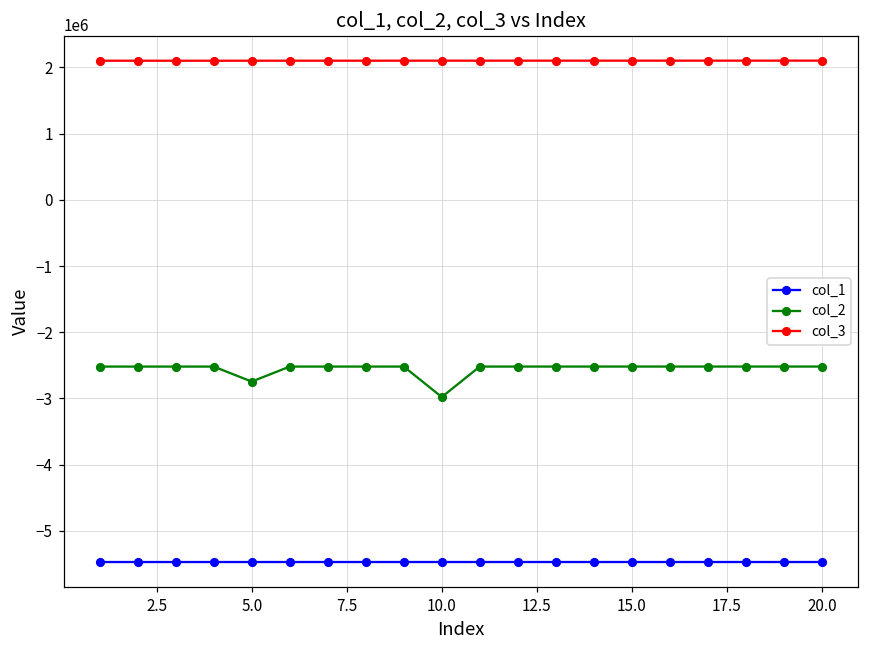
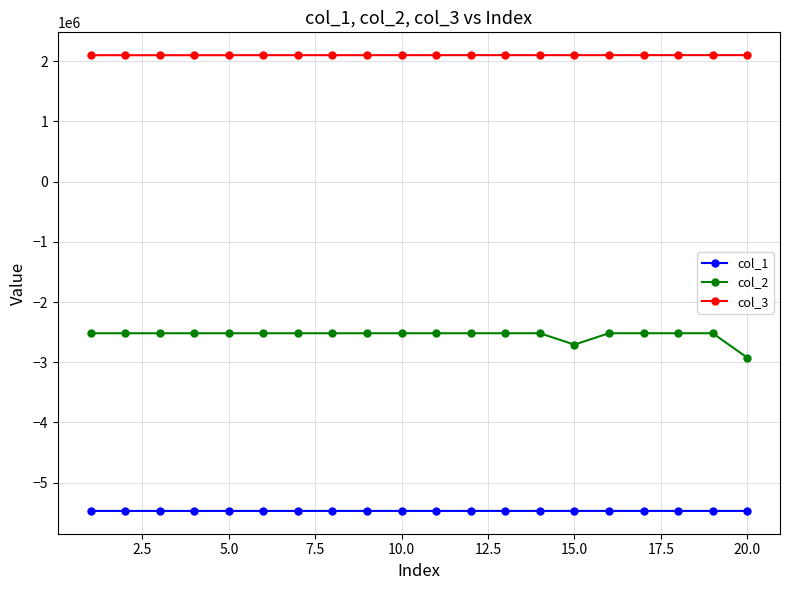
  {
    "col_1": {
      "5.0": -5500000,
      "10.0": -5500000,
      "15.0": -5500000,
      "20.0": -5500000
    },
    "col_2": {
-     "5.0": -2700000,
-     "10.0": -3000000,
-     "15.0": -2500000,
-     "20.0": -2500000
+     "5.0": -2500000,
+     "10.0": -2500000,
+     "15.0": -2700000,
+     "20.0": -2900000
    },
    "col_3": {
      "5.0": 2100000,
      "10.0": 2100000,
      "15.0": 2100000,
      "20.0": 2100000
    }
  }
